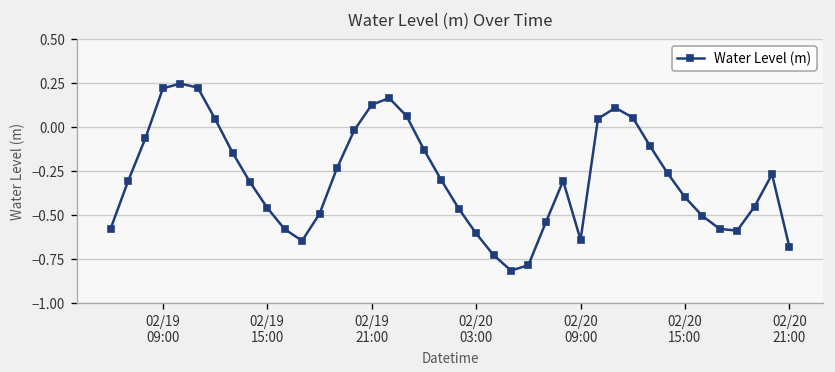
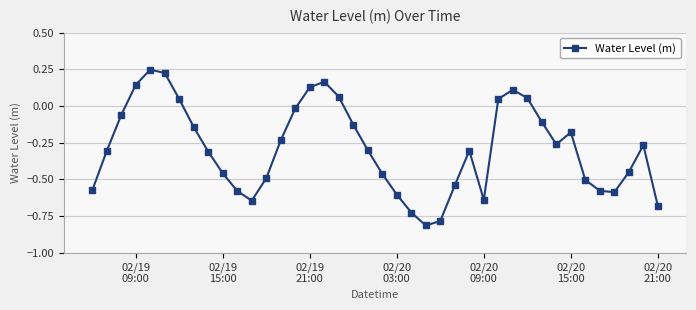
  {
-   "02/19 09:00": 0.22,
+   "02/19 09:00": 0.14,
    "02/19 15:00": -0.46,
    "02/19 21:00": 0.13,
    "02/20 03:00": -0.60,
    "02/20 09:00": -0.64,
-   "02/20 15:00": -0.40,
+   "02/20 15:00": -0.18,
    "02/20 21:00": -0.68
  }
